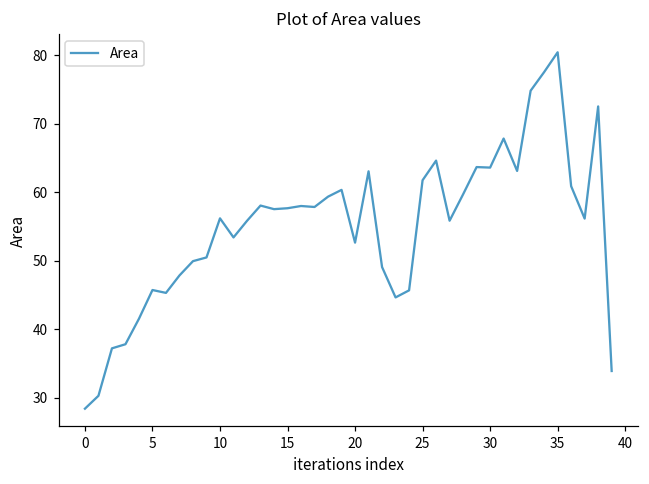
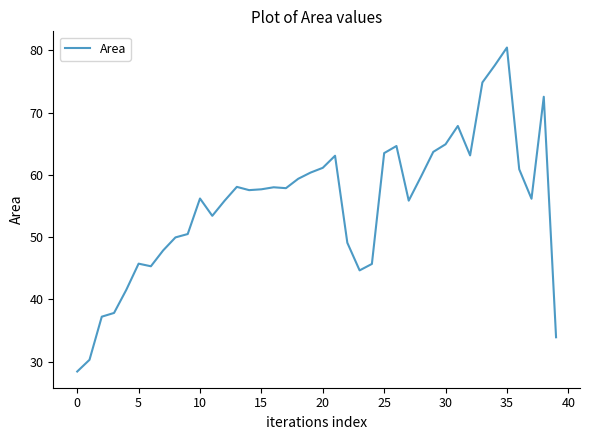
  {
    "0": 28,
    "5": 46,
    "10": 56,
    "15": 58,
-   "20": 53,
-   "25": 62,
-   "30": 64,
+   "20": 61,
+   "25": 63,
+   "30": 65,
    "35": 80
  }
